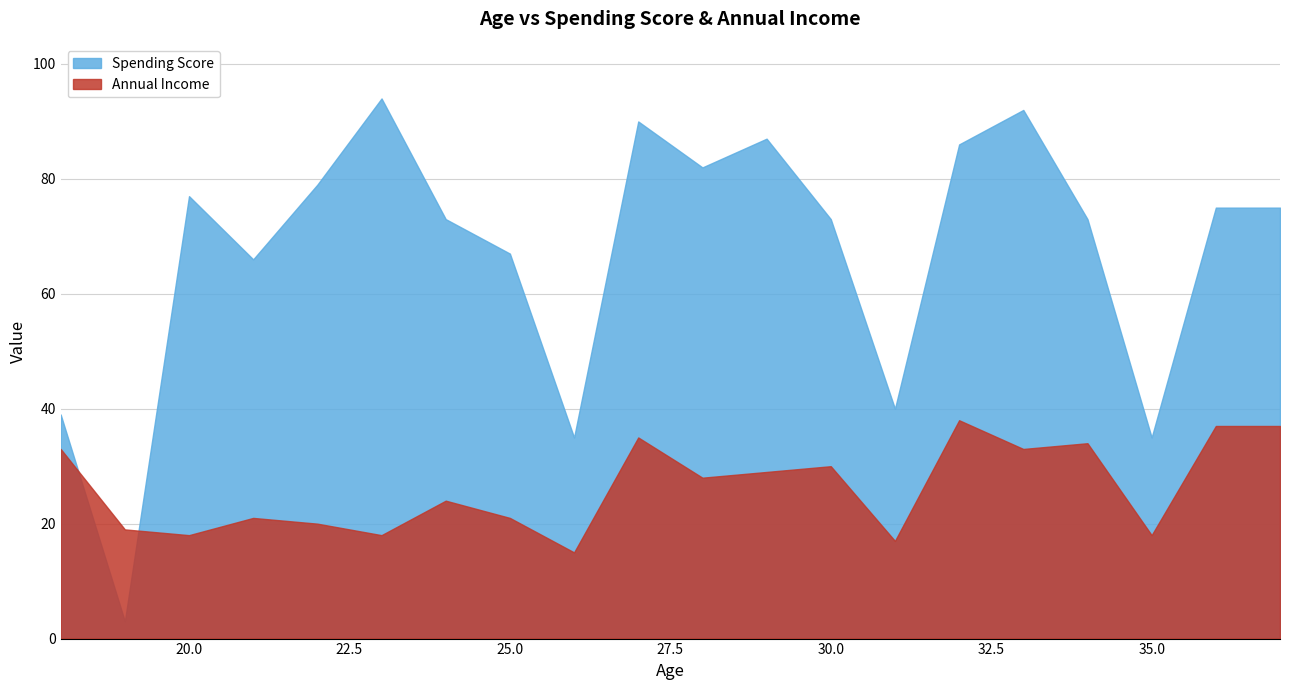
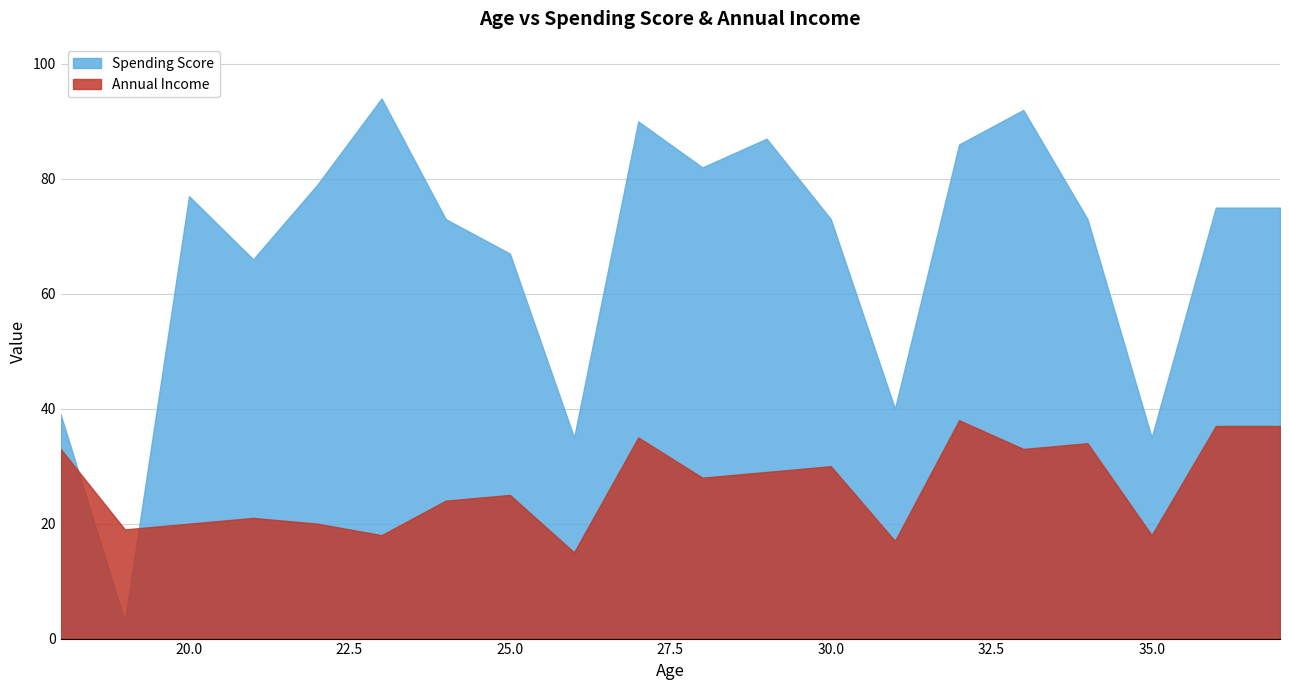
  {
    "Spending Score": {
      "20.0": 77,
      "25.0": 67,
      "30.0": 73,
      "35.0": 35
    },
    "Annual Income": {
-     "20.0": 18,
-     "25.0": 21,
+     "20.0": 20,
+     "25.0": 25,
      "30.0": 30,
      "35.0": 18
    }
  }
